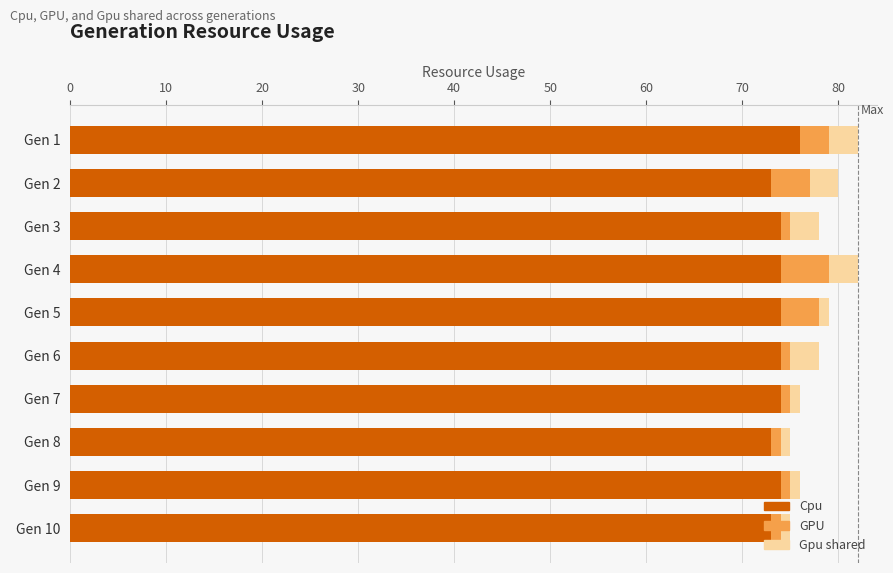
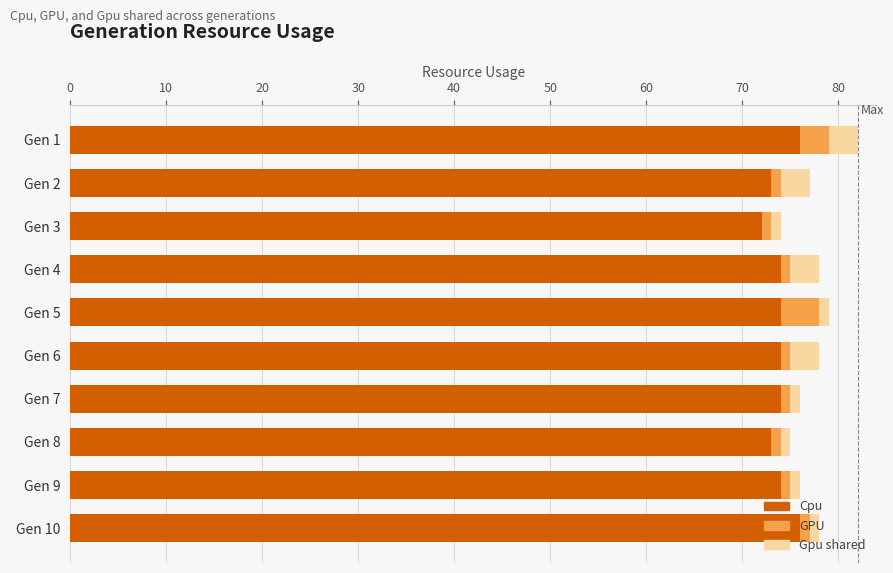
  {
    "Cpu": {
      "Gen 1": 76,
      "Gen 2": 73,
-     "Gen 3": 74,
+     "Gen 3": 72,
      "Gen 4": 74,
      "Gen 5": 74,
      "Gen 6": 74,
      "Gen 7": 74,
      "Gen 8": 73,
      "Gen 9": 74,
-     "Gen 10": 73
+     "Gen 10": 76
    },
    "GPU": {
      "Gen 1": 3,
-     "Gen 2": 4,
+     "Gen 2": 1,
      "Gen 3": 1,
-     "Gen 4": 5,
+     "Gen 4": 1,
      "Gen 5": 4,
      "Gen 6": 1,
      "Gen 7": 1,
      "Gen 8": 1,
      "Gen 9": 1,
      "Gen 10": 1
    },
    "Gpu shared": {
      "Gen 1": 3,
      "Gen 2": 3,
-     "Gen 3": 3,
+     "Gen 3": 1,
      "Gen 4": 3,
      "Gen 5": 1,
      "Gen 6": 3,
      "Gen 7": 1,
      "Gen 8": 1,
      "Gen 9": 1,
      "Gen 10": 1
    }
  }
